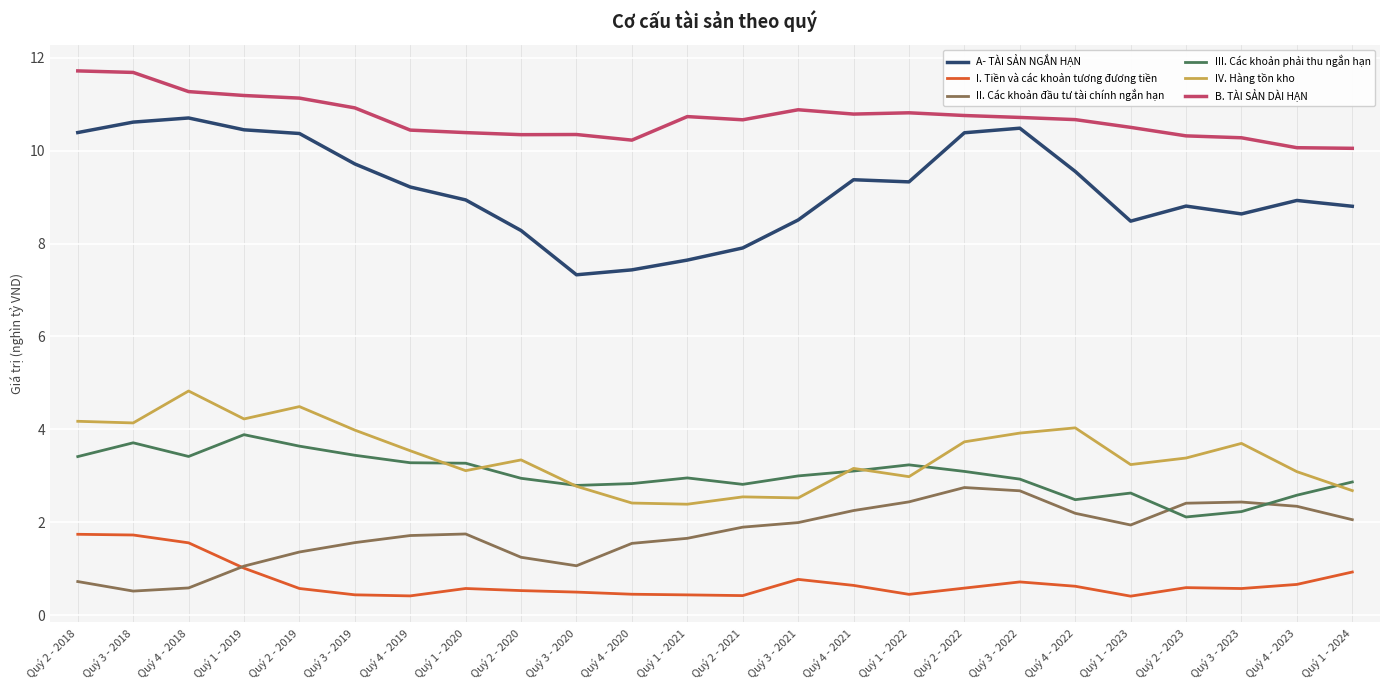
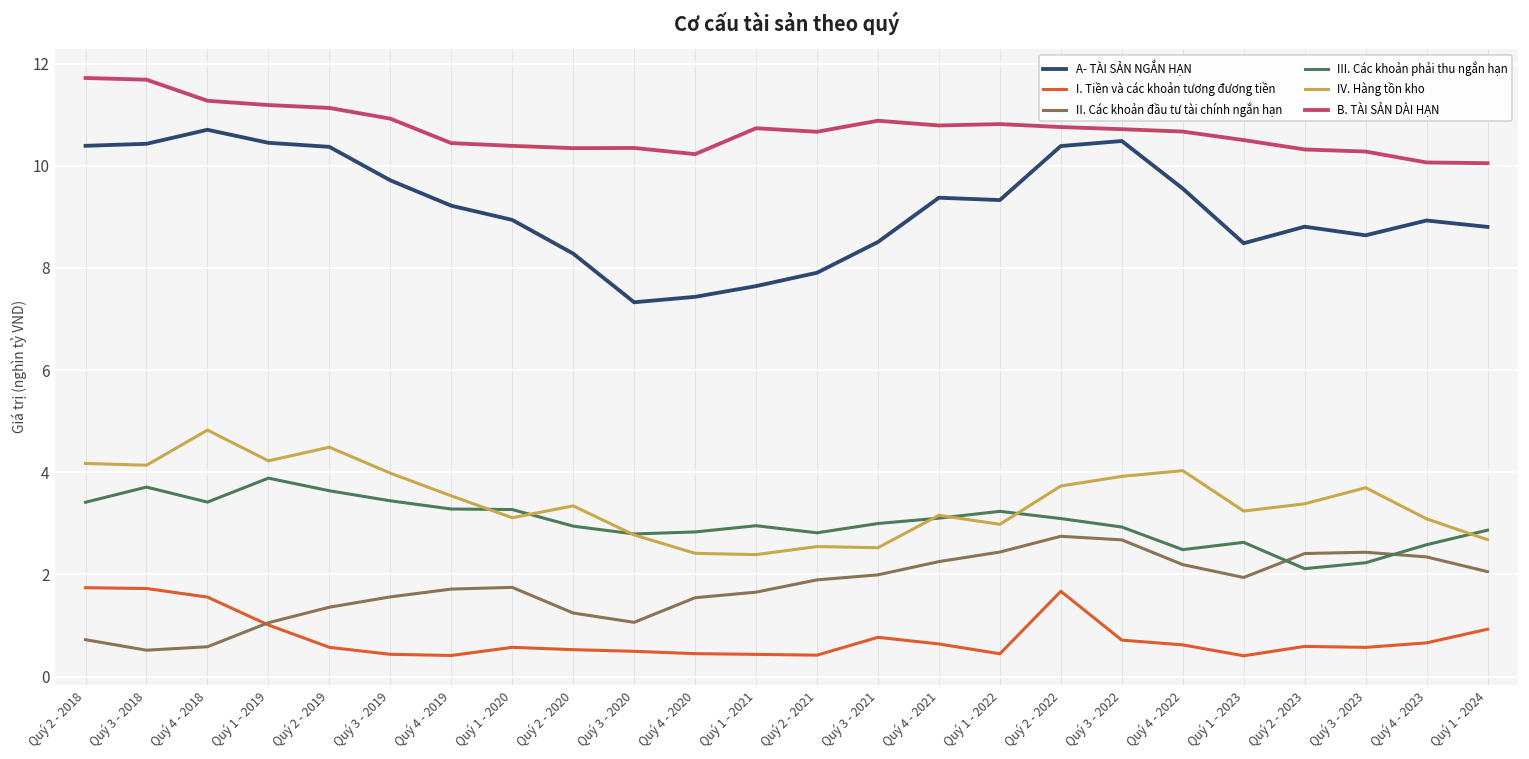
  {
    "A- TÀI SẢN NGẮN HẠN": {
      "Quý 2 - 2018": 10.4,
-     "Quý 3 - 2018": 10.6,
+     "Quý 3 - 2018": 10.4,
      "Quý 4 - 2018": 10.7,
      "Quý 1 - 2019": 10.4,
      "Quý 2 - 2019": 10.4,
      "Quý 3 - 2019": 9.7,
      "Quý 4 - 2019": 9.2,
      "Quý 1 - 2020": 8.9,
      "Quý 2 - 2020": 8.3,
      "Quý 3 - 2020": 7.3,
      "Quý 4 - 2020": 7.4,
      "Quý 1 - 2021": 7.6,
      "Quý 2 - 2021": 7.9,
      "Quý 3 - 2021": 8.5,
      "Quý 4 - 2021": 9.4,
      "Quý 1 - 2022": 9.3,
      "Quý 2 - 2022": 10.4,
      "Quý 3 - 2022": 10.5,
      "Quý 4 - 2022": 9.6,
      "Quý 1 - 2023": 8.5,
      "Quý 2 - 2023": 8.8,
      "Quý 3 - 2023": 8.6,
      "Quý 4 - 2023": 8.9,
      "Quý 1 - 2024": 8.8
    },
    "I. Tiền và các khoản tương đương tiền": {
      "Quý 2 - 2018": 1.7,
      "Quý 3 - 2018": 1.7,
      "Quý 4 - 2018": 1.6,
      "Quý 2 - 2019": 0.6,
      "Quý 3 - 2019": 0.4,
      "Quý 4 - 2019": 0.4,
      "Quý 1 - 2020": 0.6,
      "Quý 2 - 2020": 0.5,
      "Quý 3 - 2020": 0.5,
      "Quý 4 - 2020": 0.4,
      "Quý 1 - 2021": 0.4,
      "Quý 2 - 2021": 0.4,
      "Quý 3 - 2021": 0.8,
      "Quý 4 - 2021": 0.6,
      "Quý 1 - 2022": 0.4,
-     "Quý 2 - 2022": 0.6,
+     "Quý 2 - 2022": 1.7,
      "Quý 3 - 2022": 0.7,
      "Quý 4 - 2022": 0.6,
      "Quý 1 - 2023": 0.4,
      "Quý 2 - 2023": 0.6,
      "Quý 3 - 2023": 0.6,
      "Quý 4 - 2023": 0.7,
      "Quý 1 - 2024": 0.9
    },
    "II. Các khoản đầu tư tài chính ngắn hạn": {
      "Quý 2 - 2018": 0.7,
      "Quý 3 - 2018": 0.5,
      "Quý 4 - 2018": 0.6,
      "Quý 2 - 2019": 1.4,
      "Quý 3 - 2019": 1.6,
      "Quý 4 - 2019": 1.7,
      "Quý 1 - 2020": 1.7,
      "Quý 2 - 2020": 1.2,
      "Quý 3 - 2020": 1.1,
      "Quý 4 - 2020": 1.5,
      "Quý 1 - 2021": 1.7,
      "Quý 2 - 2021": 1.9,
      "Quý 3 - 2021": 2.0,
      "Quý 4 - 2021": 2.3,
      "Quý 1 - 2022": 2.4,
      "Quý 2 - 2022": 2.7,
      "Quý 3 - 2022": 2.7,
      "Quý 4 - 2022": 2.2,
      "Quý 1 - 2023": 1.9,
      "Quý 2 - 2023": 2.4,
      "Quý 3 - 2023": 2.4,
      "Quý 4 - 2023": 2.3,
      "Quý 1 - 2024": 2.1
    },
    "III. Các khoản phải thu ngắn hạn": {
      "Quý 2 - 2018": 3.4,
      "Quý 3 - 2018": 3.7,
      "Quý 4 - 2018": 3.4,
      "Quý 1 - 2019": 3.9,
      "Quý 2 - 2019": 3.6,
      "Quý 3 - 2019": 3.4,
      "Quý 4 - 2019": 3.3,
      "Quý 1 - 2020": 3.3,
      "Quý 2 - 2020": 2.9,
      "Quý 4 - 2020": 2.8,
      "Quý 1 - 2021": 3.0,
      "Quý 2 - 2021": 2.8,
      "Quý 3 - 2021": 3.0,
      "Quý 4 - 2021": 3.1,
      "Quý 1 - 2022": 3.2,
      "Quý 2 - 2022": 3.1,
      "Quý 3 - 2022": 2.9,
      "Quý 4 - 2022": 2.5,
      "Quý 1 - 2023": 2.6,
      "Quý 2 - 2023": 2.1,
      "Quý 3 - 2023": 2.2,
      "Quý 4 - 2023": 2.6,
      "Quý 1 - 2024": 2.9
    },
    "IV. Hàng tồn kho": {
      "Quý 2 - 2018": 4.2,
      "Quý 3 - 2018": 4.1,
      "Quý 4 - 2018": 4.8,
      "Quý 1 - 2019": 4.2,
      "Quý 2 - 2019": 4.5,
      "Quý 3 - 2019": 4.0,
      "Quý 4 - 2019": 3.5,
      "Quý 1 - 2020": 3.1,
      "Quý 2 - 2020": 3.3,
      "Quý 4 - 2020": 2.4,
      "Quý 1 - 2021": 2.4,
      "Quý 2 - 2021": 2.5,
      "Quý 3 - 2021": 2.5,
      "Quý 4 - 2021": 3.2,
      "Quý 1 - 2022": 3.0,
      "Quý 2 - 2022": 3.7,
      "Quý 3 - 2022": 3.9,
      "Quý 4 - 2022": 4.0,
      "Quý 1 - 2023": 3.2,
      "Quý 2 - 2023": 3.4,
      "Quý 3 - 2023": 3.7,
      "Quý 4 - 2023": 3.1,
      "Quý 1 - 2024": 2.7
    },
    "B. TÀI SẢN DÀI HẠN": {
      "Quý 2 - 2018": 11.7,
      "Quý 3 - 2018": 11.7,
      "Quý 4 - 2018": 11.3,
      "Quý 1 - 2019": 11.2,
      "Quý 2 - 2019": 11.1,
      "Quý 3 - 2019": 10.9,
      "Quý 4 - 2019": 10.4,
      "Quý 1 - 2020": 10.4,
      "Quý 2 - 2020": 10.3,
      "Quý 3 - 2020": 10.3,
      "Quý 4 - 2020": 10.2,
      "Quý 1 - 2021": 10.7,
      "Quý 2 - 2021": 10.7,
      "Quý 3 - 2021": 10.9,
      "Quý 4 - 2021": 10.8,
      "Quý 1 - 2022": 10.8,
      "Quý 2 - 2022": 10.8,
      "Quý 3 - 2022": 10.7,
      "Quý 4 - 2022": 10.7,
      "Quý 1 - 2023": 10.5,
      "Quý 2 - 2023": 10.3,
      "Quý 3 - 2023": 10.3,
      "Quý 4 - 2023": 10.1,
      "Quý 1 - 2024": 10.1
    }
  }
